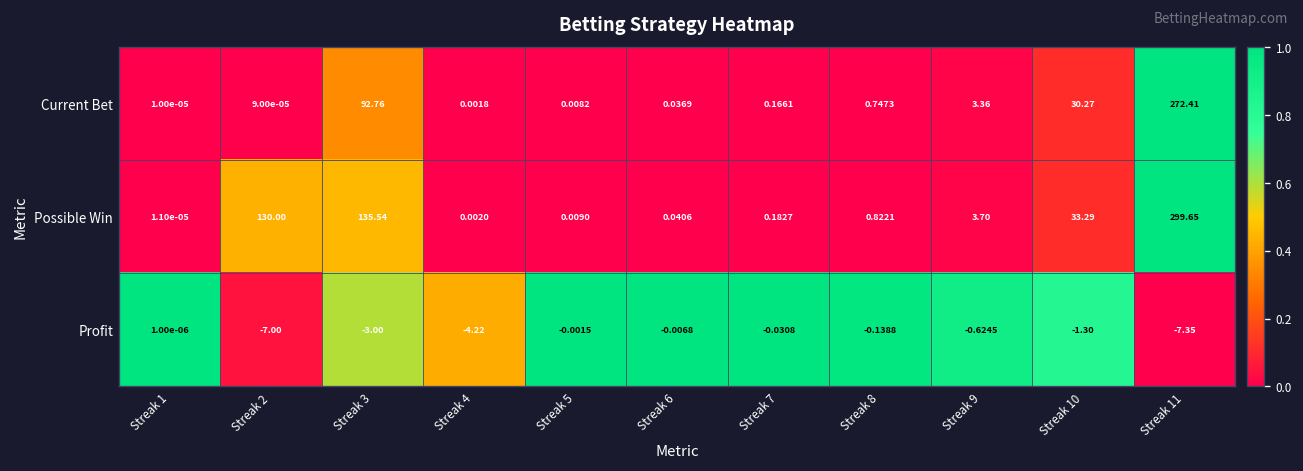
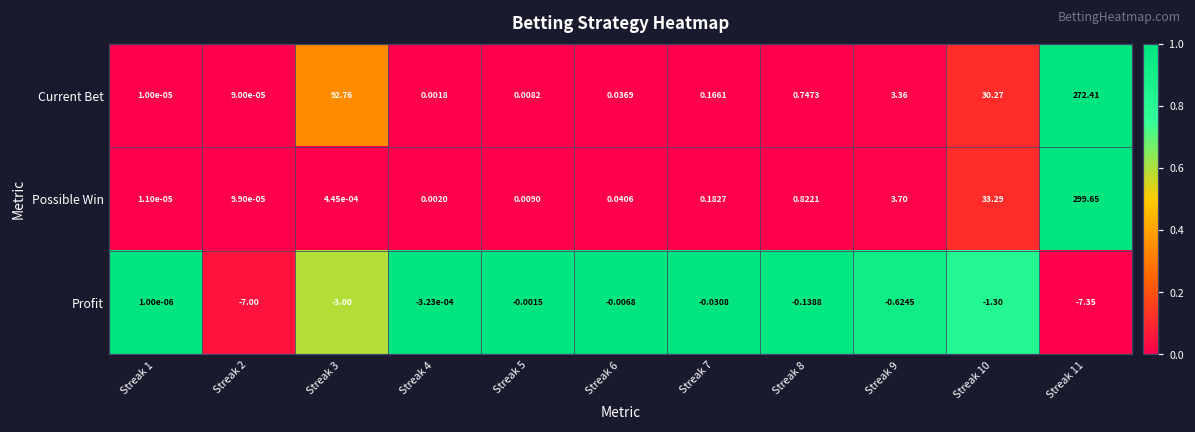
  {
    "Current Bet": {
      "Streak 1": "1.00e-05",
      "Streak 2": "9.00e-05",
      "Streak 3": "92.76",
      "Streak 4": "0.0018",
      "Streak 5": "0.0082",
      "Streak 6": "0.0369",
      "Streak 7": "0.1661",
      "Streak 8": "0.7473",
      "Streak 9": "3.36",
      "Streak 10": "30.27",
      "Streak 11": "272.41"
    },
    "Possible Win": {
      "Streak 1": "1.10e-05",
-     "Streak 2": "130.00",
-     "Streak 3": "135.54",
+     "Streak 2": "9.90e-05",
+     "Streak 3": "4.45e-04",
      "Streak 4": "0.0020",
      "Streak 5": "0.0090",
      "Streak 6": "0.0406",
      "Streak 7": "0.1827",
      "Streak 8": "0.8221",
      "Streak 9": "3.70",
      "Streak 10": "33.29",
      "Streak 11": "299.65"
    },
    "Profit": {
      "Streak 1": "1.00e-06",
      "Streak 2": "-7.00",
      "Streak 3": "-3.00",
-     "Streak 4": "-4.22",
+     "Streak 4": "-3.23e-04",
      "Streak 5": "-0.0015",
      "Streak 6": "-0.0068",
      "Streak 7": "-0.0308",
      "Streak 8": "-0.1388",
      "Streak 9": "-0.6245",
      "Streak 10": "-1.30",
      "Streak 11": "-7.35"
    }
  }
